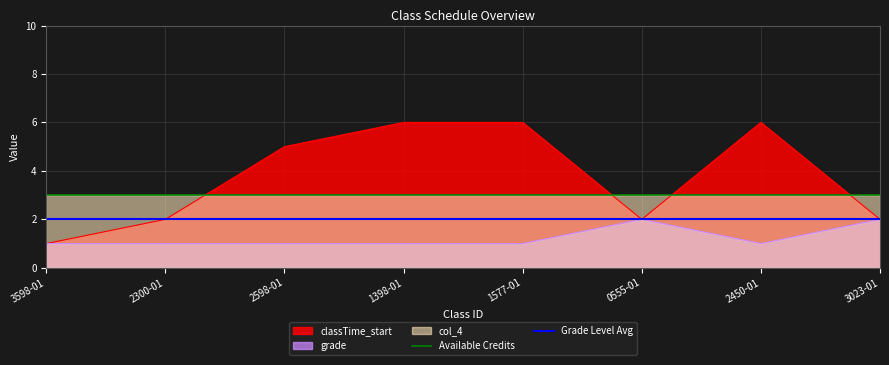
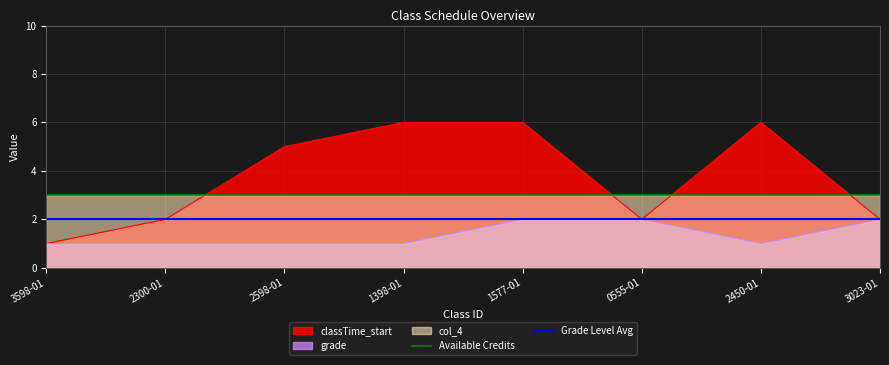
  {
    "classTime_start": {
      "2300-01": 2,
      "2598-01": 5,
      "1398-01": 6,
      "1577-01": 6,
      "2450-01": 6
    },
    "grade": {
      "2300-01": 1,
      "2598-01": 1,
      "1398-01": 1,
-     "1577-01": 1,
+     "1577-01": 2,
      "2450-01": 1
    },
    "col_4": {
      "3598-01": 3,
      "2300-01": 3,
      "2598-01": 3,
      "1398-01": 3,
      "1577-01": 3,
      "0555-01": 3,
      "2450-01": 3,
      "3023-01": 3
    }
  }
